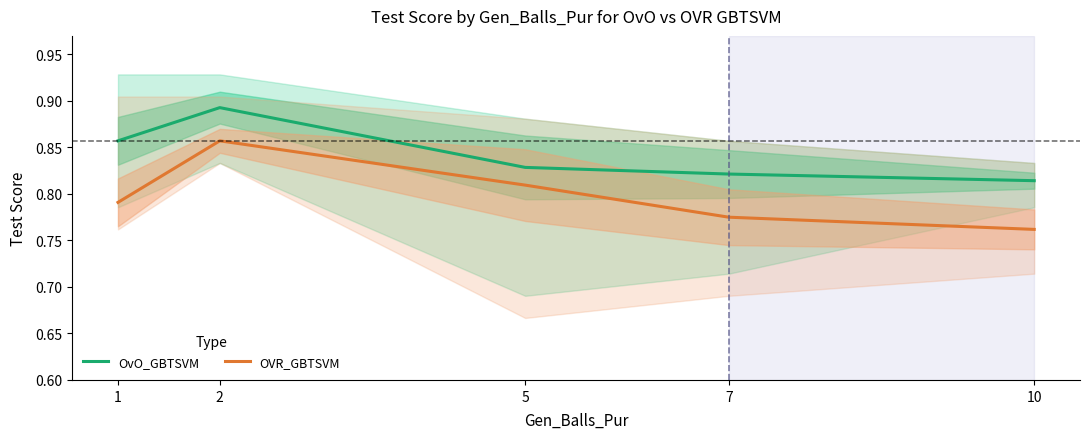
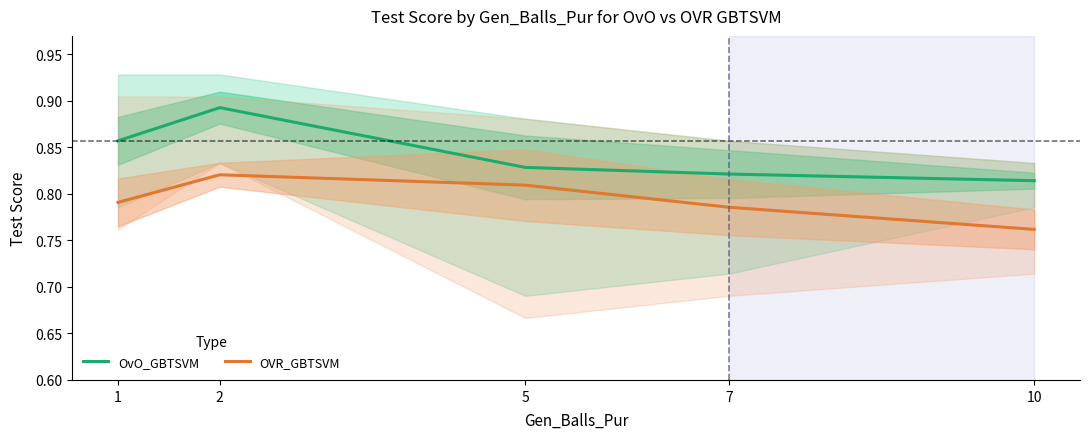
  {
    "OVR_GBTSVM": {
      "1": 0.79,
-     "2": 0.86,
+     "2": 0.82,
      "5": 0.81,
-     "7": 0.78,
+     "7": 0.79,
      "10": 0.76
    }
  }
